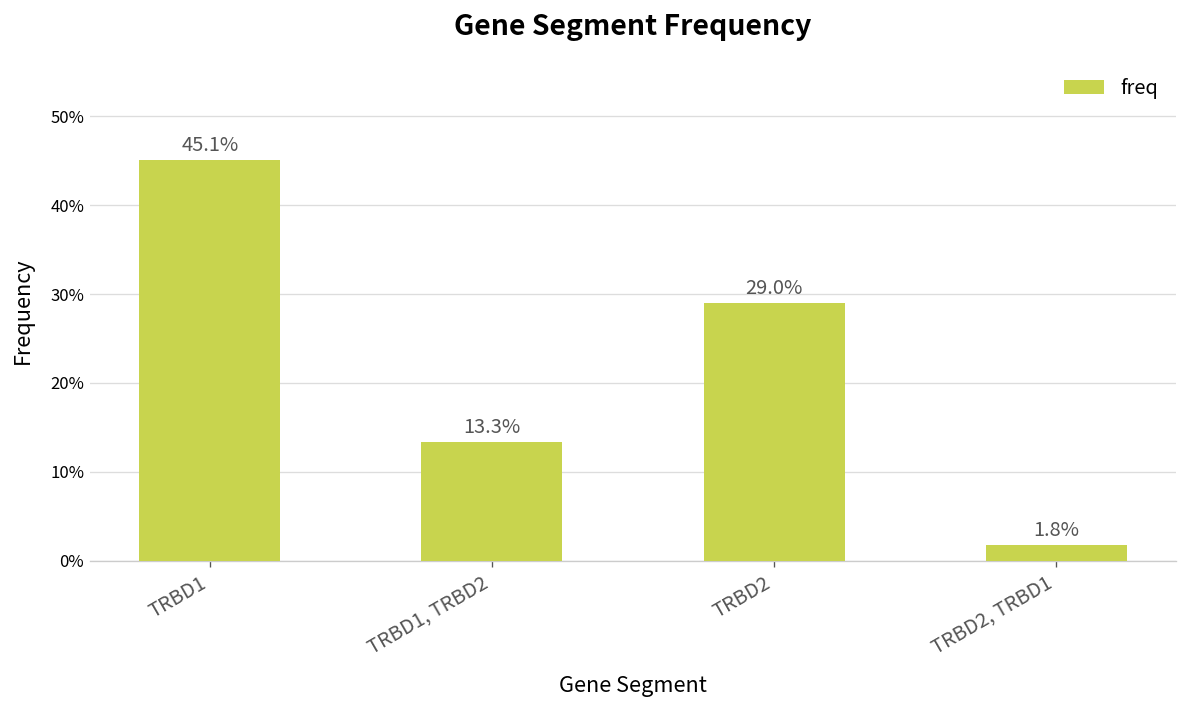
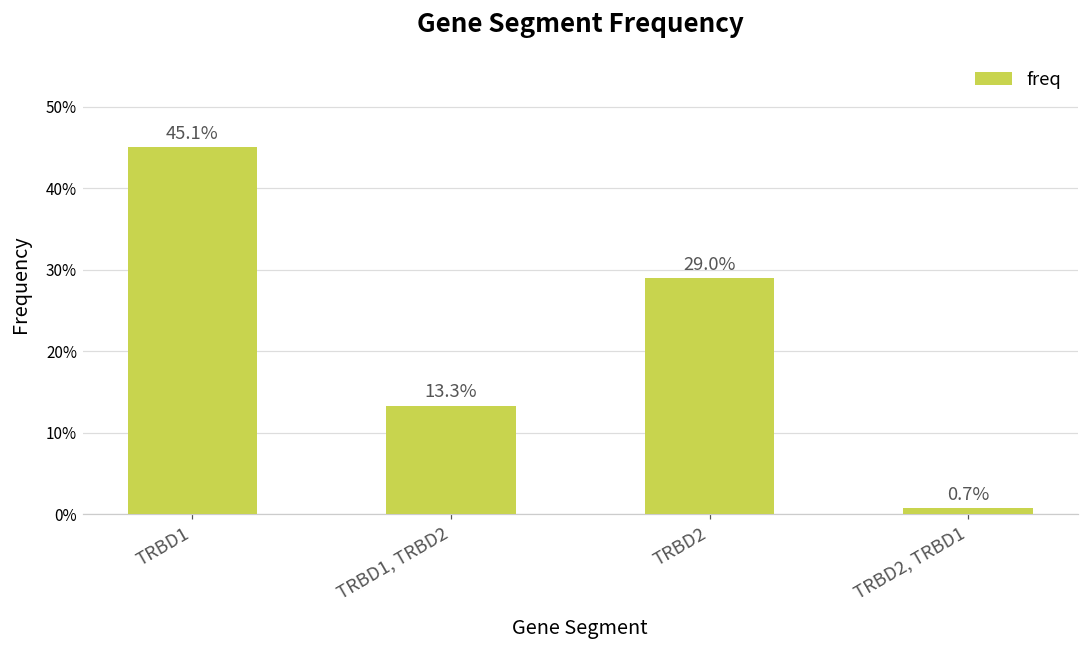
  {
    "TRBD1": "45.1%",
    "TRBD1, TRBD2": "13.3%",
    "TRBD2": "29.0%",
-   "TRBD2, TRBD1": "1.8%"
+   "TRBD2, TRBD1": "0.7%"
  }
